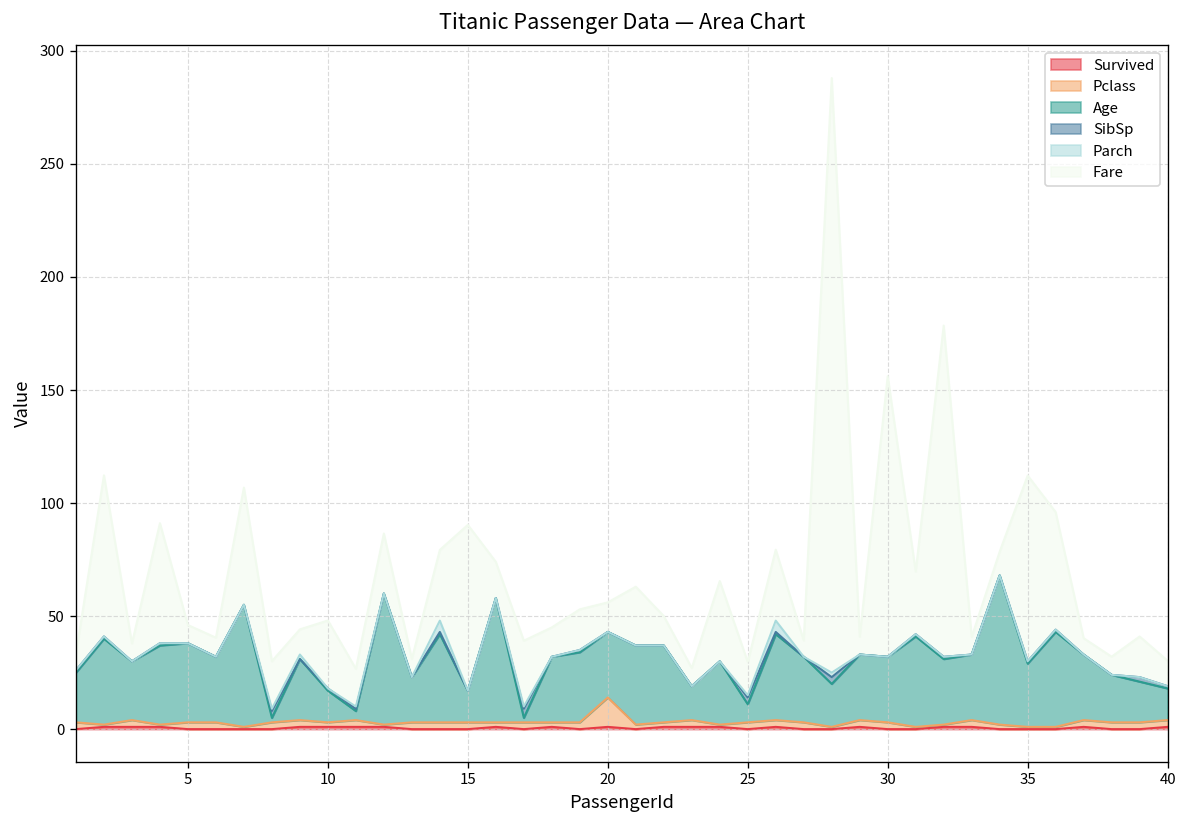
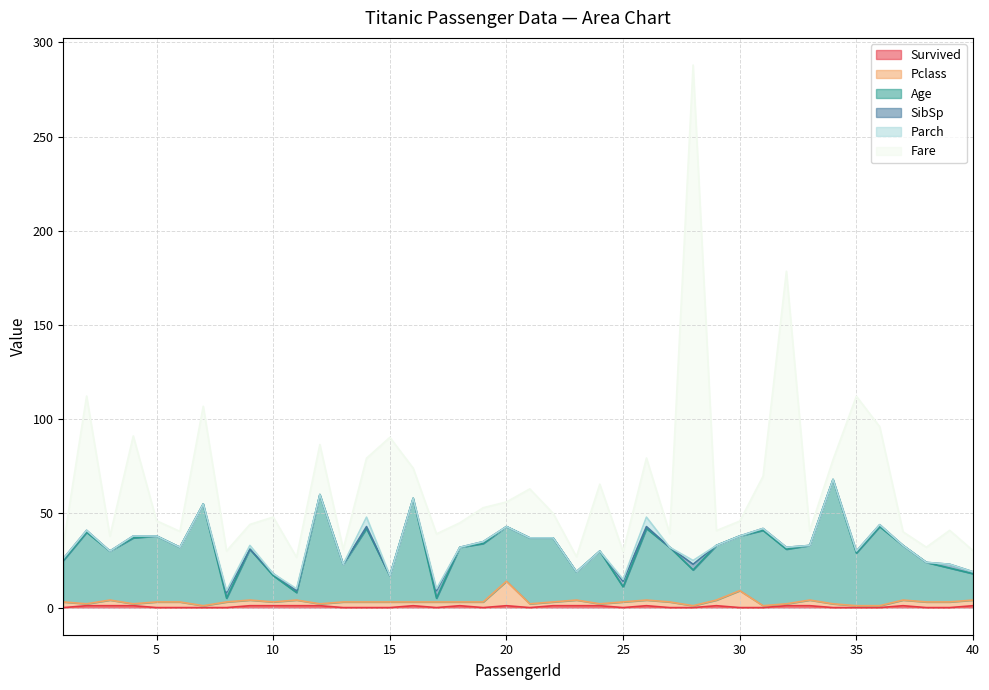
  {
    "Survived": {
      "5": 0,
      "10": 1,
      "15": 0,
      "20": 1,
      "25": 0,
      "30": 0,
      "40": 1
    },
    "Pclass": {
      "5": 3,
      "10": 3,
      "15": 3,
      "20": 14,
      "25": 3,
-     "30": 3,
+     "30": 9,
      "40": 4
    },
    "Fare": {
      "5": 8,
      "10": 30,
      "15": 73,
      "20": 13,
      "25": 15,
-     "30": 124,
+     "30": 8,
      "35": 82,
      "40": 11
    }
  }
